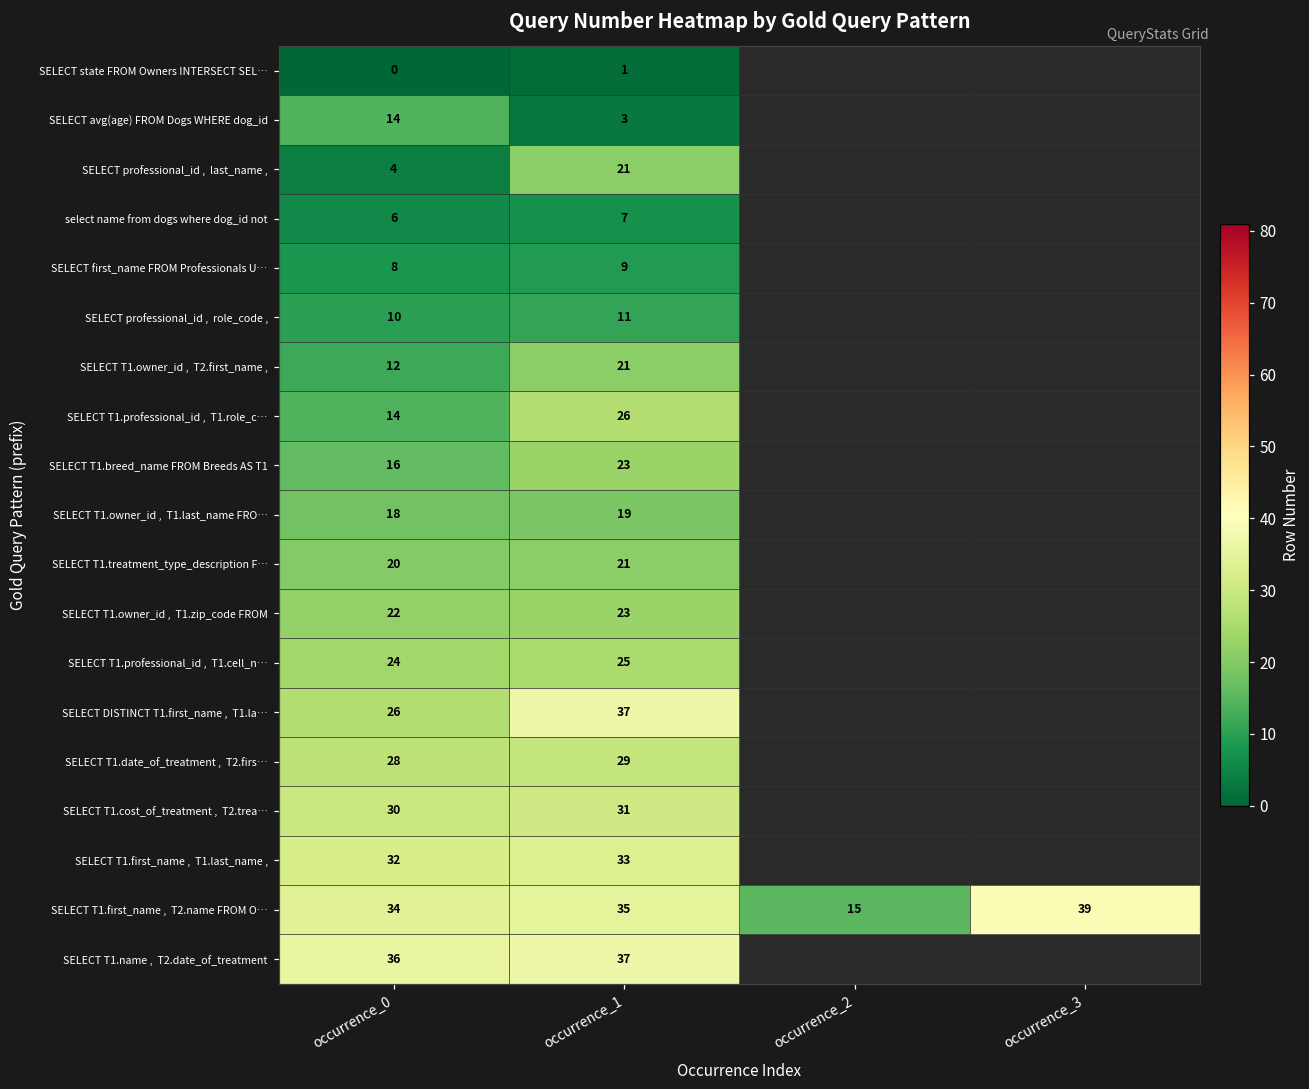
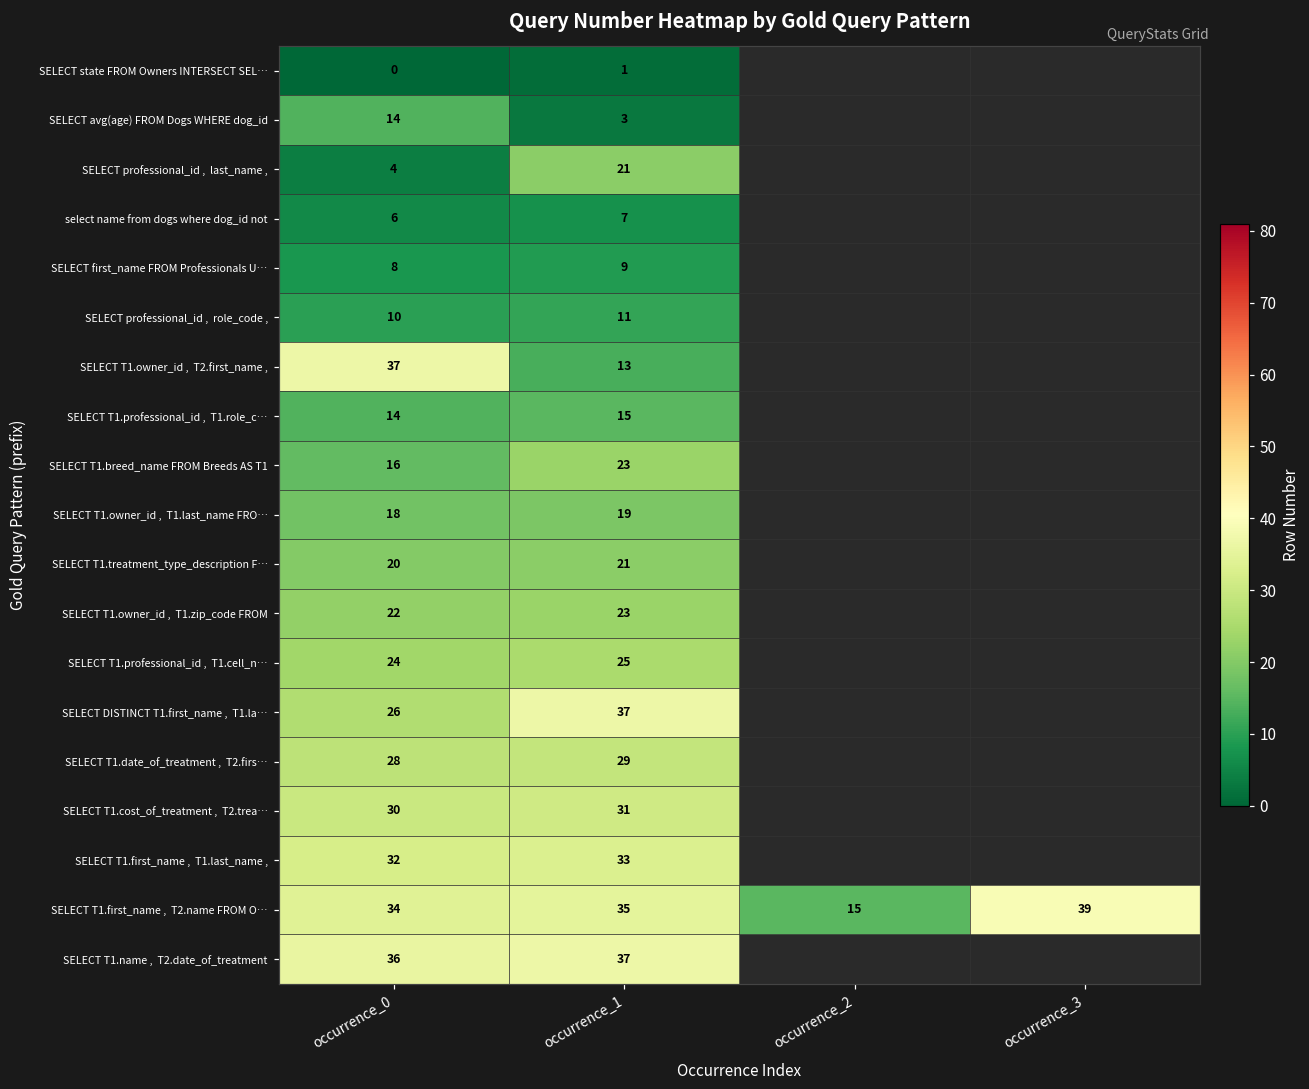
  {
    "SELECT state FROM Owners INTERSECT SEL…": {
      "occurrence_0": 0,
      "occurrence_1": 1
    },
    "SELECT avg(age) FROM Dogs WHERE dog_id": {
      "occurrence_0": 14,
      "occurrence_1": 3
    },
    "SELECT professional_id , last_name ,": {
      "occurrence_0": 4,
      "occurrence_1": 21
    },
    "select name from dogs where dog_id not": {
      "occurrence_0": 6,
      "occurrence_1": 7
    },
    "SELECT first_name FROM Professionals U…": {
      "occurrence_0": 8,
      "occurrence_1": 9
    },
    "SELECT professional_id , role_code ,": {
      "occurrence_0": 10,
      "occurrence_1": 11
    },
    "SELECT T1.owner_id , T2.first_name ,": {
-     "occurrence_0": 12,
-     "occurrence_1": 21
+     "occurrence_0": 37,
+     "occurrence_1": 13
    },
    "SELECT T1.professional_id , T1.role_c…": {
      "occurrence_0": 14,
-     "occurrence_1": 26
+     "occurrence_1": 15
    },
    "SELECT T1.breed_name FROM Breeds AS T1": {
      "occurrence_0": 16,
      "occurrence_1": 23
    },
    "SELECT T1.owner_id , T1.last_name FRO…": {
      "occurrence_0": 18,
      "occurrence_1": 19
    },
    "SELECT T1.treatment_type_description F…": {
      "occurrence_0": 20,
      "occurrence_1": 21
    },
    "SELECT T1.owner_id , T1.zip_code FROM": {
      "occurrence_0": 22,
      "occurrence_1": 23
    },
    "SELECT T1.professional_id , T1.cell_n…": {
      "occurrence_0": 24,
      "occurrence_1": 25
    },
    "SELECT DISTINCT T1.first_name , T1.la…": {
      "occurrence_0": 26,
      "occurrence_1": 37
    },
    "SELECT T1.date_of_treatment , T2.firs…": {
      "occurrence_0": 28,
      "occurrence_1": 29
    },
    "SELECT T1.cost_of_treatment , T2.trea…": {
      "occurrence_0": 30,
      "occurrence_1": 31
    },
    "SELECT T1.first_name , T1.last_name ,": {
      "occurrence_0": 32,
      "occurrence_1": 33
    },
    "SELECT T1.first_name , T2.name FROM O…": {
      "occurrence_0": 34,
      "occurrence_1": 35,
      "occurrence_2": 15,
      "occurrence_3": 39
    },
    "SELECT T1.name , T2.date_of_treatment": {
      "occurrence_0": 36,
      "occurrence_1": 37
    }
  }
